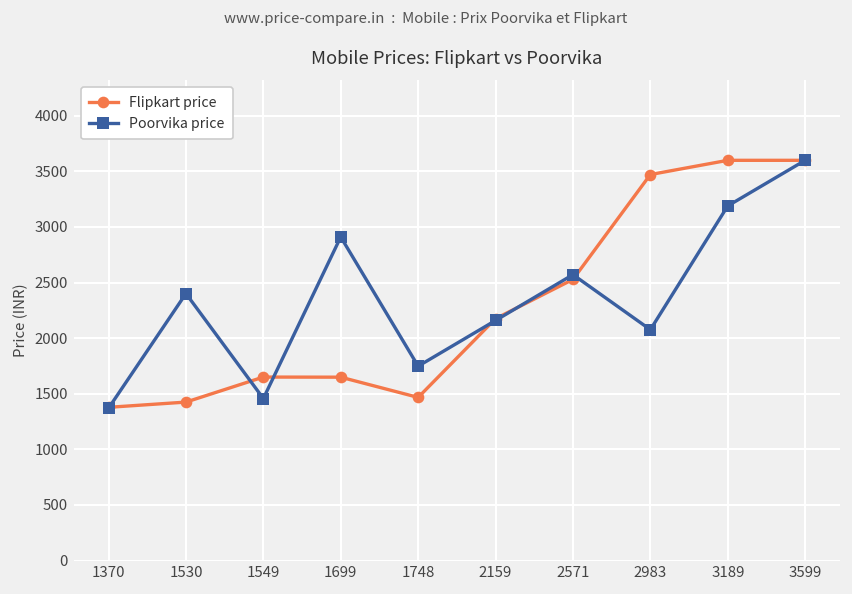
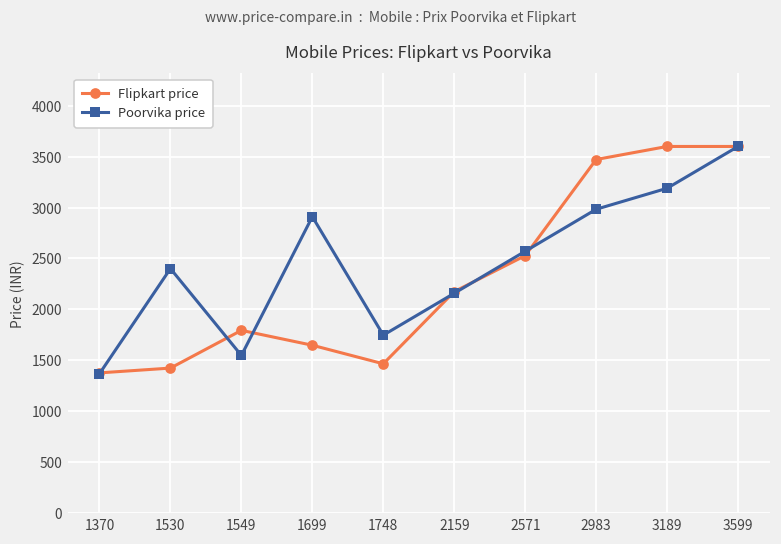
  {
    "Flipkart price": {
      "1530": 1400,
-     "1549": 1700,
+     "1549": 1800,
      "1699": 1600,
      "1748": 1500,
      "2571": 2500,
      "2983": 3500,
      "3189": 3600
    },
    "Poorvika price": {
      "1530": 2400,
-     "1549": 1460,
+     "1549": 1550,
      "1699": 2900,
      "1748": 1700,
      "2571": 2600,
-     "2983": 2100,
+     "2983": 3000,
      "3189": 3200
    }
  }
